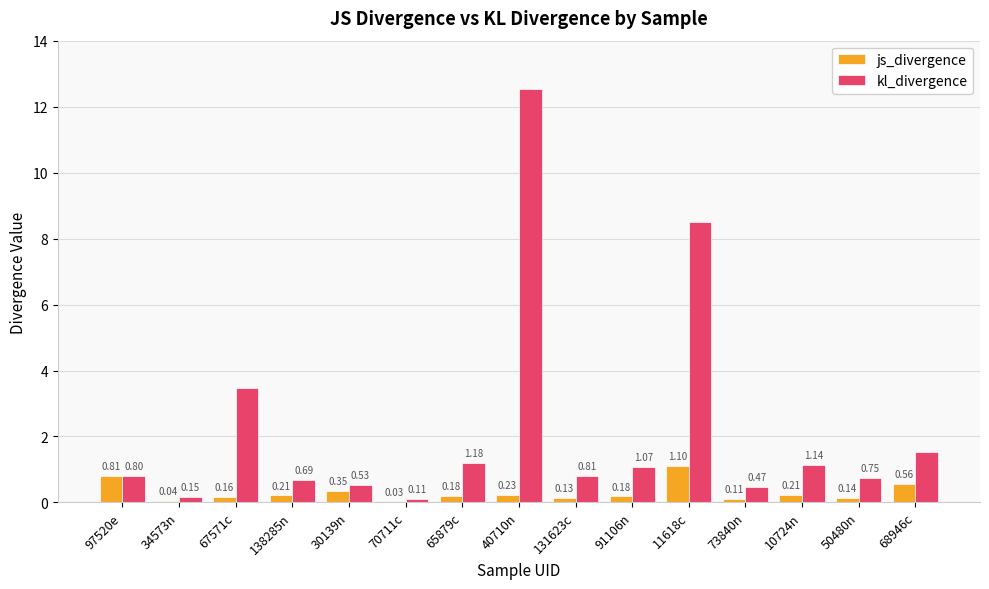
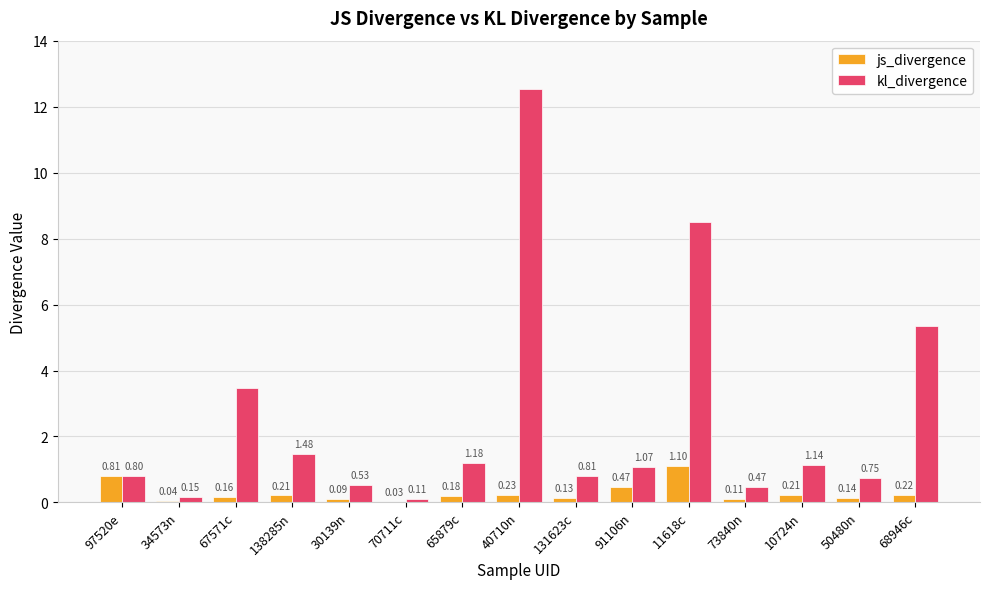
  {
    "js_divergence": {
      "97520e": 0.81,
      "34573n": 0.04,
      "67571c": 0.16,
      "138285n": 0.21,
-     "30139n": 0.35,
+     "30139n": 0.09,
      "70711c": 0.03,
      "65879c": 0.18,
      "40710n": 0.23,
      "131623c": 0.13,
-     "91106n": 0.18,
+     "91106n": 0.47,
      "11618c": 1.10,
      "73840n": 0.11,
      "10724n": 0.21,
      "50480n": 0.14,
-     "68946c": 0.56
+     "68946c": 0.22
    },
    "kl_divergence": {
      "97520e": 0.80,
      "34573n": 0.15,
-     "138285n": 0.69,
+     "138285n": 1.48,
      "30139n": 0.53,
      "70711c": 0.11,
      "65879c": 1.18,
      "131623c": 0.81,
      "91106n": 1.07,
      "73840n": 0.47,
      "10724n": 1.14,
      "50480n": 0.75,
-     "68946c": 1.5
+     "68946c": 5.4
    }
  }
